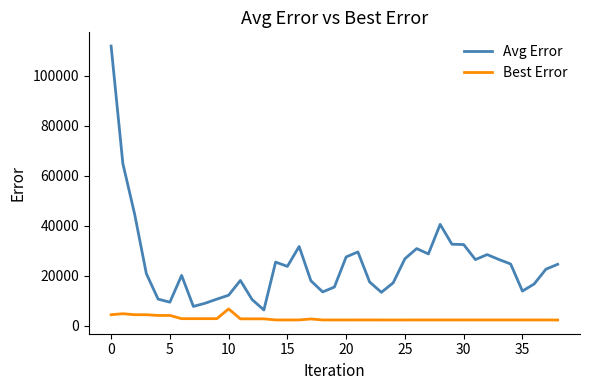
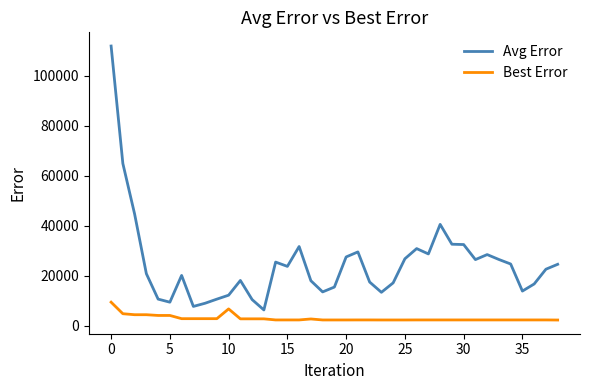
  {
    "Avg Error": {
      "0": 112000,
      "5": 9000,
      "10": 12000,
      "15": 24000,
      "20": 27000,
      "25": 27000,
      "30": 32000,
      "35": 14000
    },
    "Best Error": {
-     "0": 4000,
+     "0": 9000,
      "5": 4000,
      "10": 7000,
      "15": 2000,
      "20": 2000,
      "25": 2000,
      "30": 2000,
      "35": 2000
    }
  }
